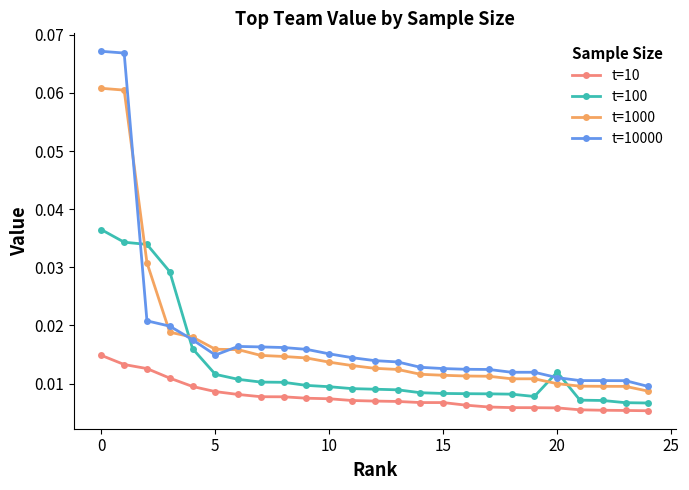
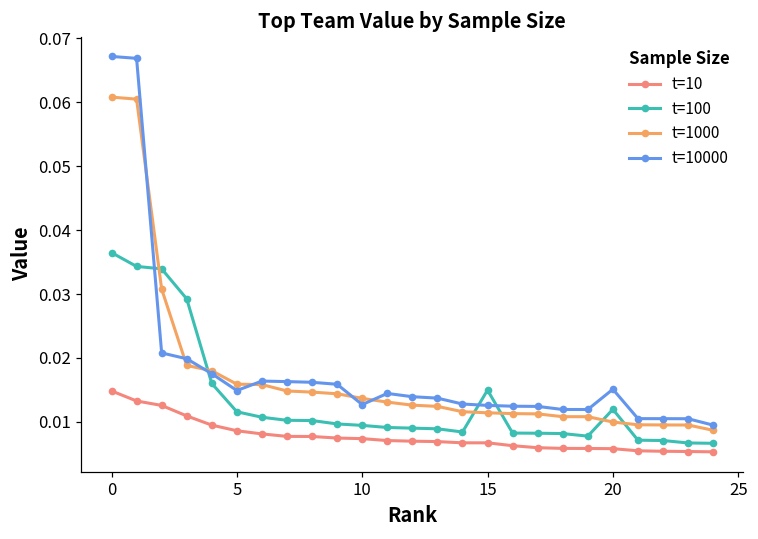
  {
    "t=100": {
      "0": 0.036,
      "5": 0.012,
      "10": 0.009,
-     "15": 0.008,
+     "15": 0.015,
      "20": 0.012
    },
    "t=10000": {
      "0": 0.067,
      "5": 0.015,
-     "10": 0.015,
+     "10": 0.013,
      "15": 0.013,
-     "20": 0.011
+     "20": 0.015
    }
  }
